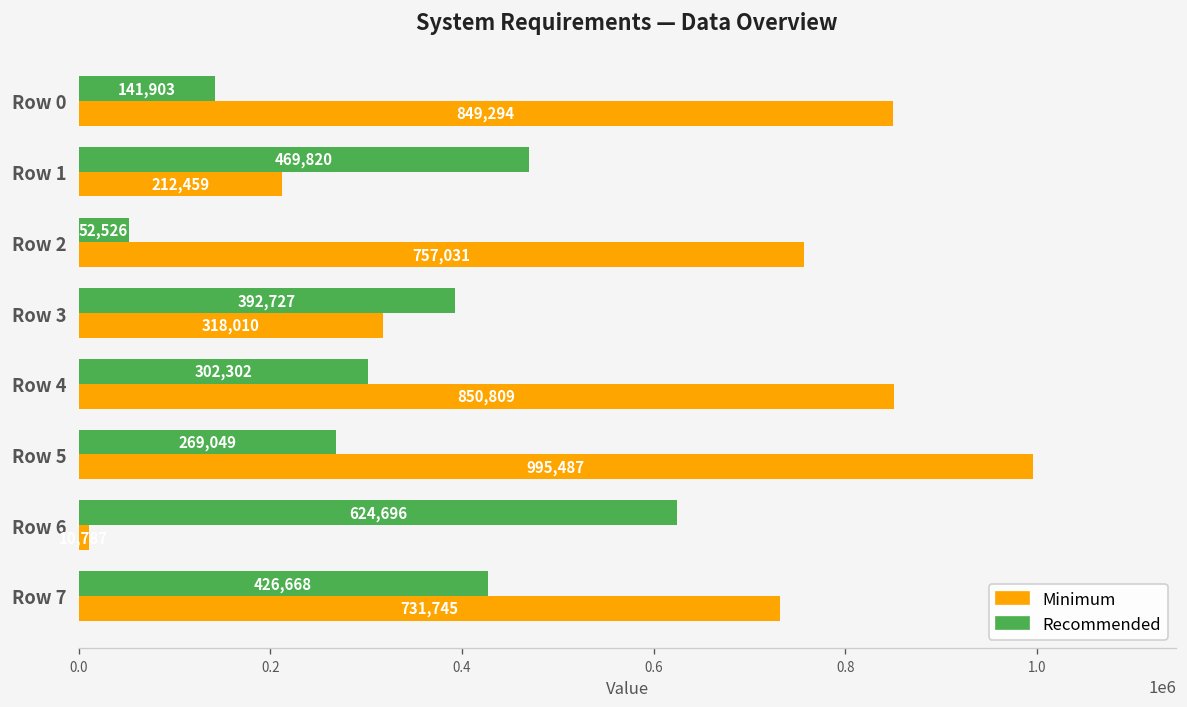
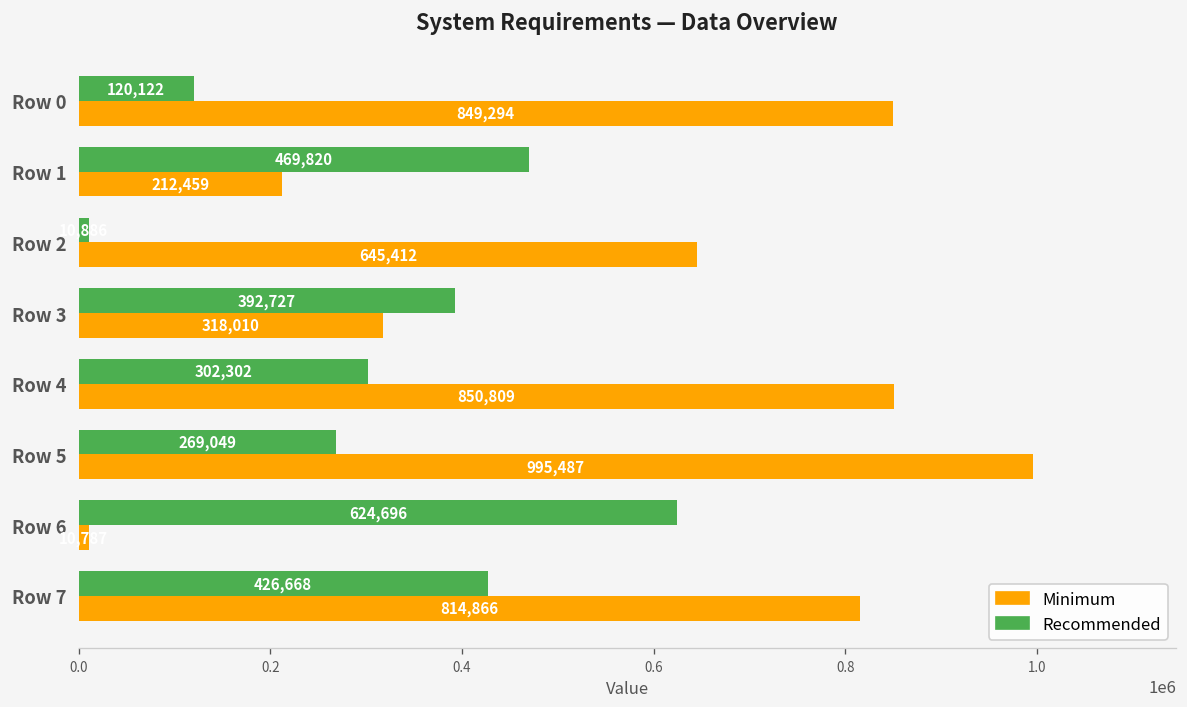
  {
    "Minimum": {
      "Row 0": "849,294",
      "Row 1": "212,459",
-     "Row 2": "757,031",
+     "Row 2": "645,412",
      "Row 3": "318,010",
      "Row 4": "850,809",
      "Row 5": "995,487",
-     "Row 7": "731,745"
+     "Row 7": "814,866"
    },
    "Recommended": {
-     "Row 0": "141,903",
+     "Row 0": "120,122",
      "Row 1": "469,820",
-     "Row 2": "50000",
+     "Row 2": "10000",
      "Row 3": "392,727",
      "Row 4": "302,302",
      "Row 5": "269,049",
      "Row 6": "624,696",
      "Row 7": "426,668"
    }
  }
